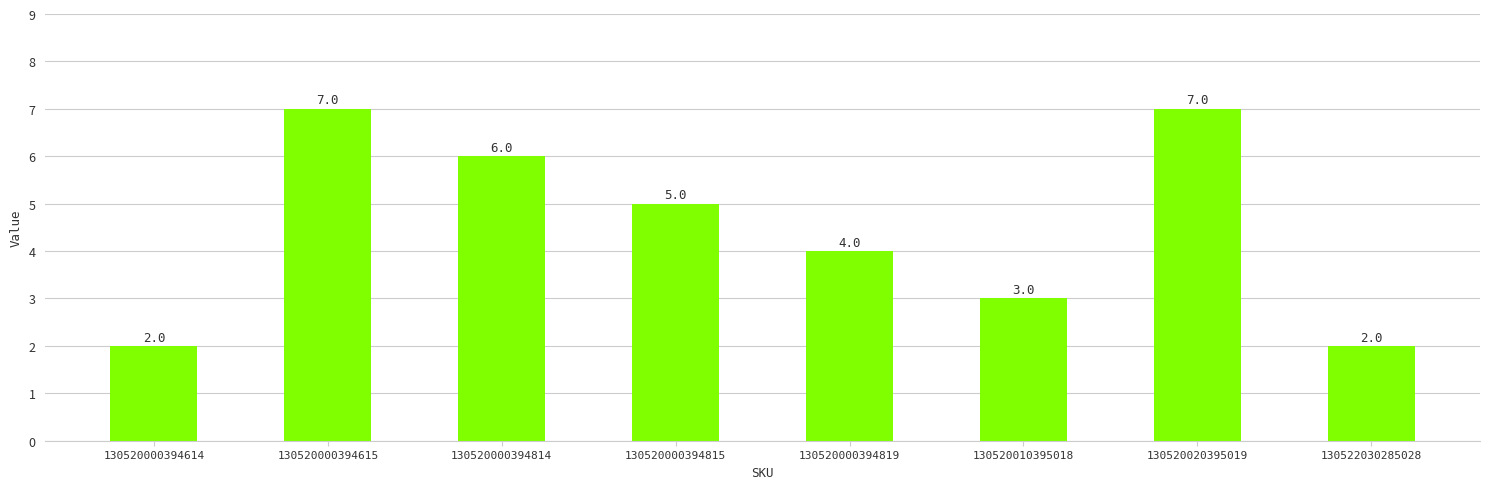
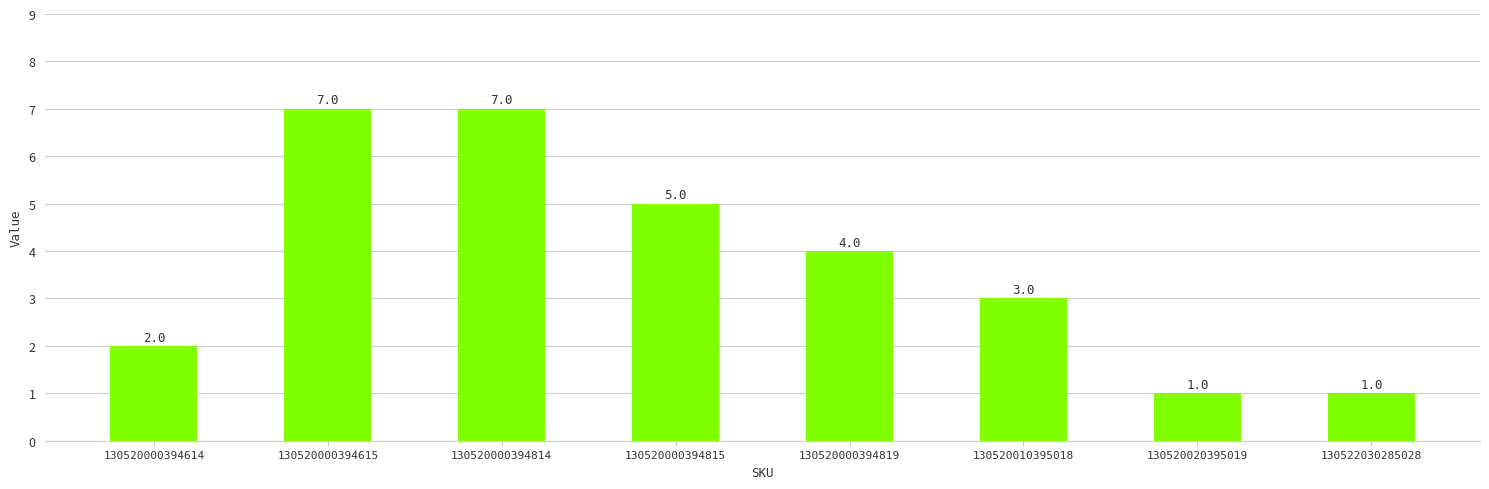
  {
    "130520000394614": 2.0,
    "130520000394615": 7.0,
-   "130520000394814": 6.0,
+   "130520000394814": 7.0,
    "130520000394815": 5.0,
    "130520000394819": 4.0,
    "130520010395018": 3.0,
-   "130520020395019": 7.0,
-   "130522030285028": 2.0
+   "130520020395019": 1.0,
+   "130522030285028": 1.0
  }
